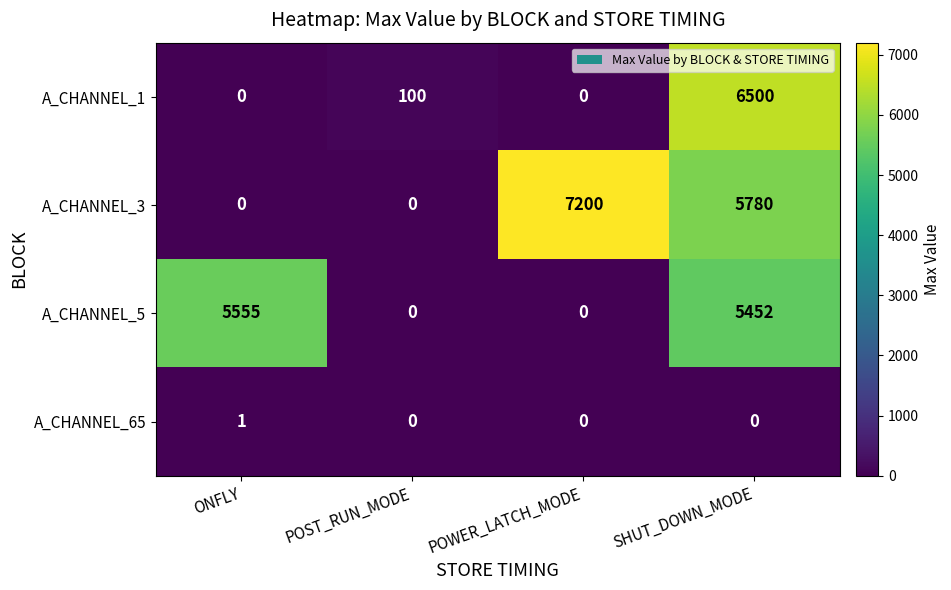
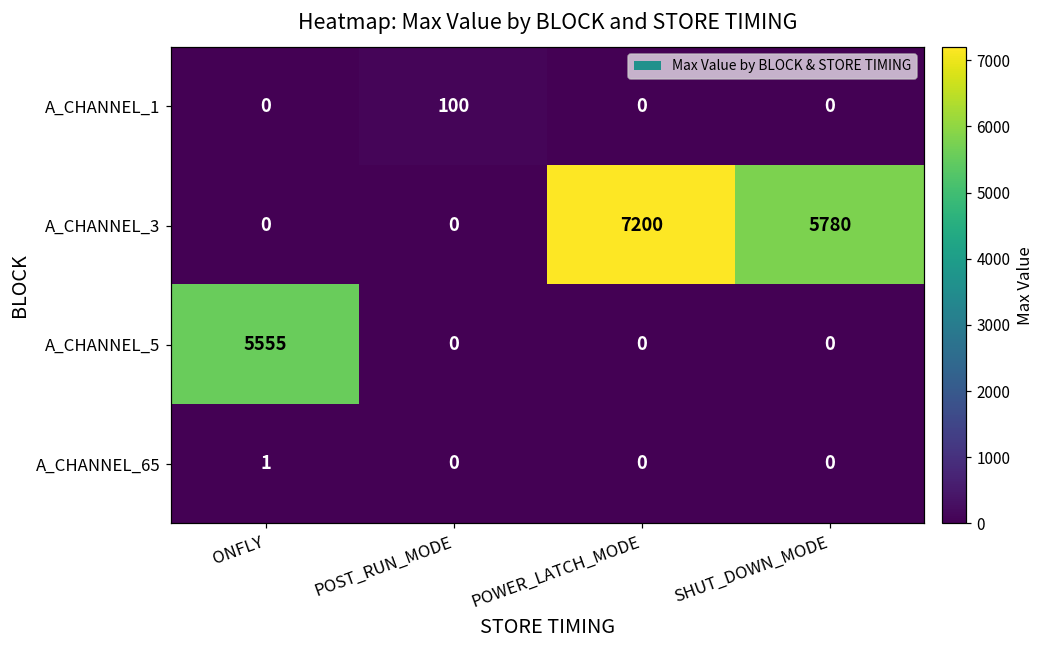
  {
    "A_CHANNEL_1": {
      "ONFLY": 0,
      "POST_RUN_MODE": 100,
      "POWER_LATCH_MODE": 0,
-     "SHUT_DOWN_MODE": 6500
+     "SHUT_DOWN_MODE": 0
    },
    "A_CHANNEL_3": {
      "ONFLY": 0,
      "POST_RUN_MODE": 0,
      "POWER_LATCH_MODE": 7200,
      "SHUT_DOWN_MODE": 5780
    },
    "A_CHANNEL_5": {
      "ONFLY": 5555,
      "POST_RUN_MODE": 0,
      "POWER_LATCH_MODE": 0,
-     "SHUT_DOWN_MODE": 5452
+     "SHUT_DOWN_MODE": 0
    },
    "A_CHANNEL_65": {
      "ONFLY": 1,
      "POST_RUN_MODE": 0,
      "POWER_LATCH_MODE": 0,
      "SHUT_DOWN_MODE": 0
    }
  }
